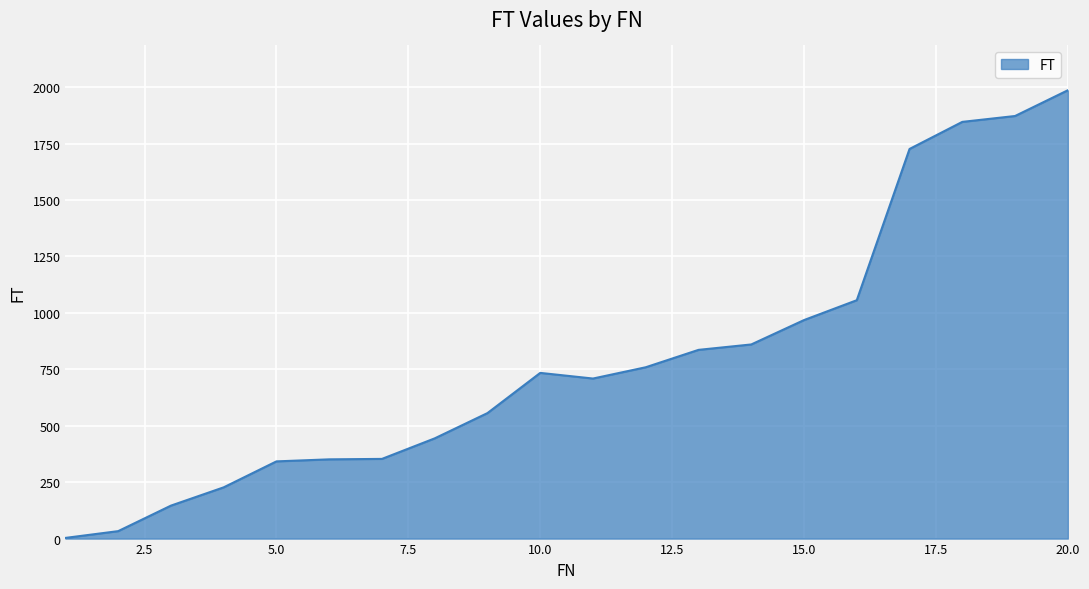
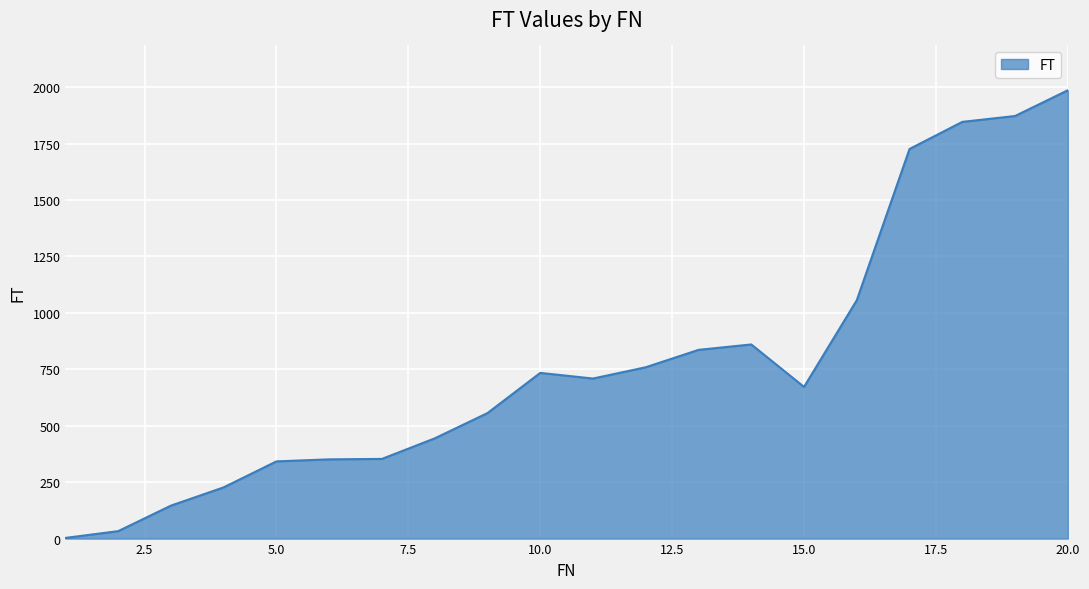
  {
    "5.0": 340,
    "10.0": 730,
-   "15.0": 970,
+   "15.0": 670,
    "20.0": 1990
  }
